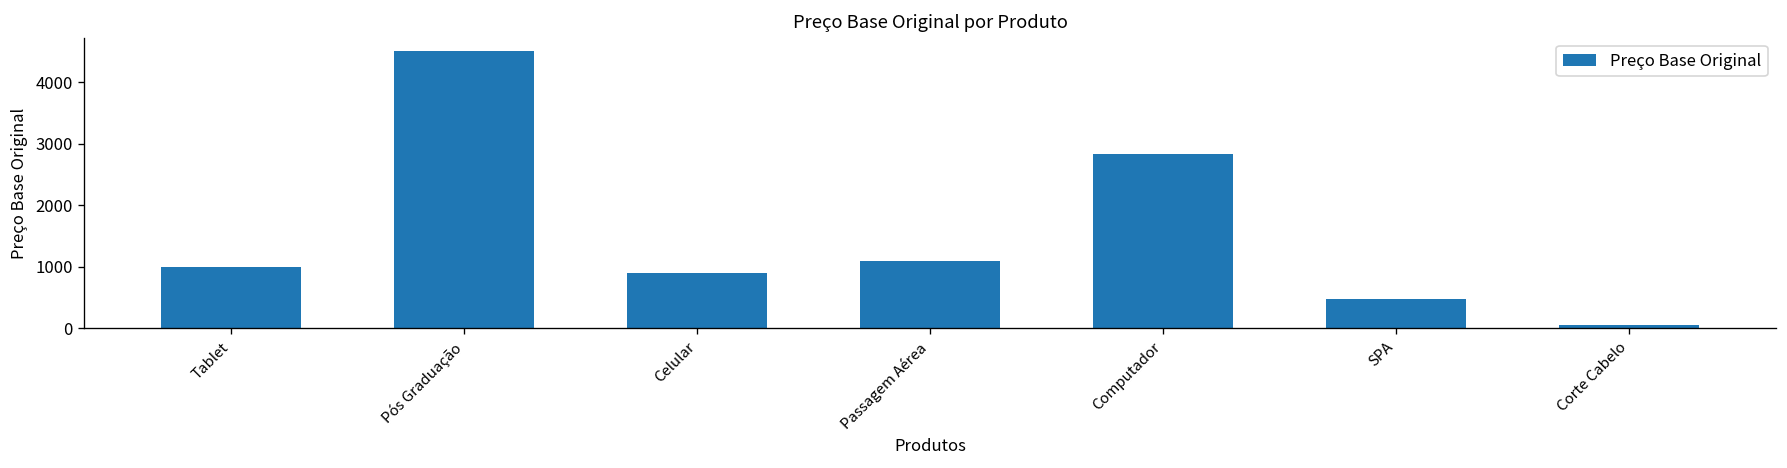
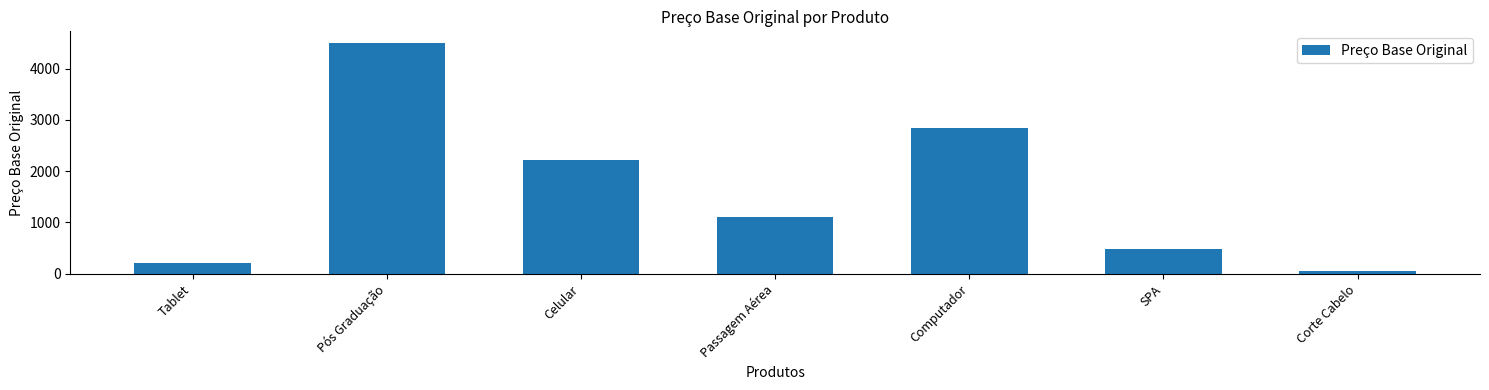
  {
-   "Tablet": 1000,
+   "Tablet": 200,
    "Pós Graduação": 4500,
-   "Celular": 900,
+   "Celular": 2200,
    "Passagem Aérea": 1100,
    "Computador": 2800,
    "SPA": 500,
    "Corte Cabelo": 100
  }
